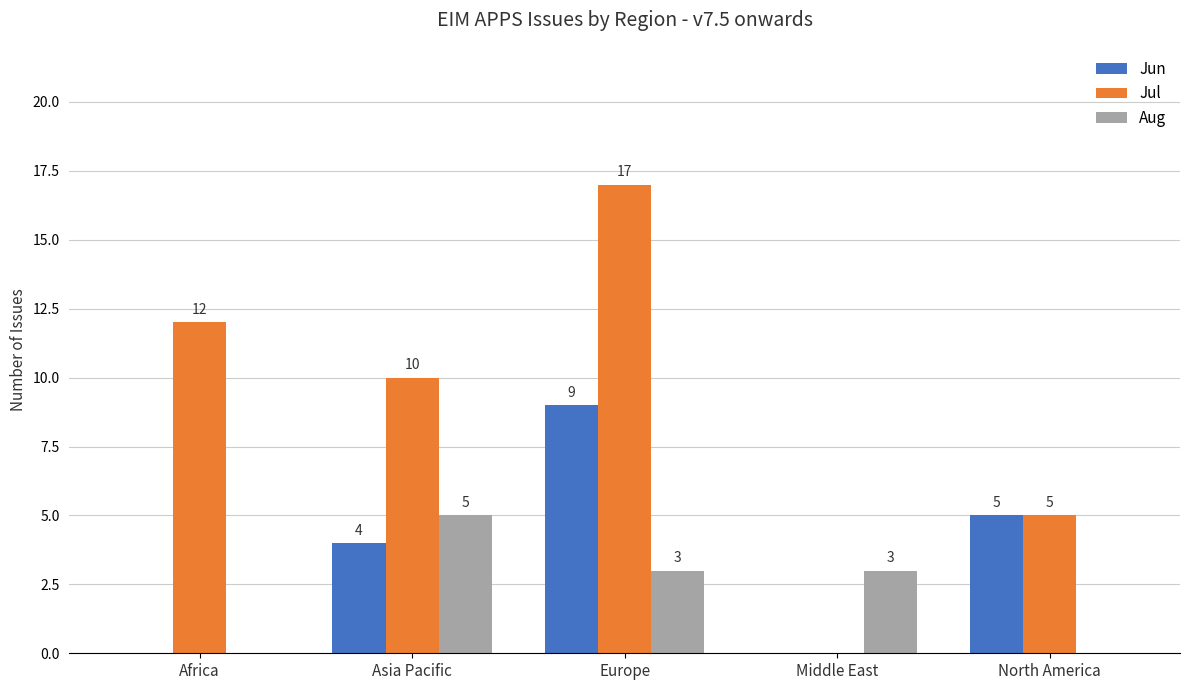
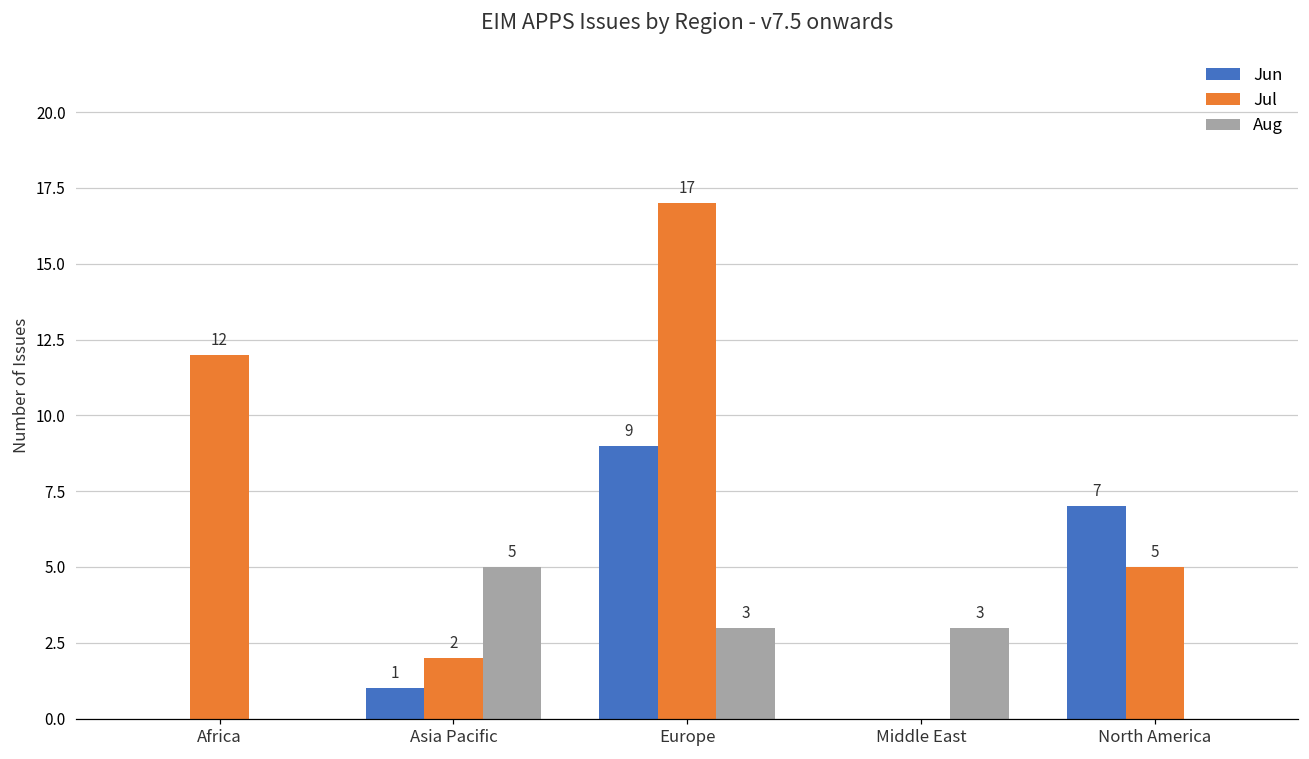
  {
    "Jun": {
-     "Asia Pacific": 4,
+     "Asia Pacific": 1,
      "Europe": 9,
-     "North America": 5
+     "North America": 7
    },
    "Jul": {
      "Africa": 12,
-     "Asia Pacific": 10,
+     "Asia Pacific": 2,
      "Europe": 17,
      "North America": 5
    },
    "Aug": {
      "Asia Pacific": 5,
      "Europe": 3,
      "Middle East": 3
    }
  }
